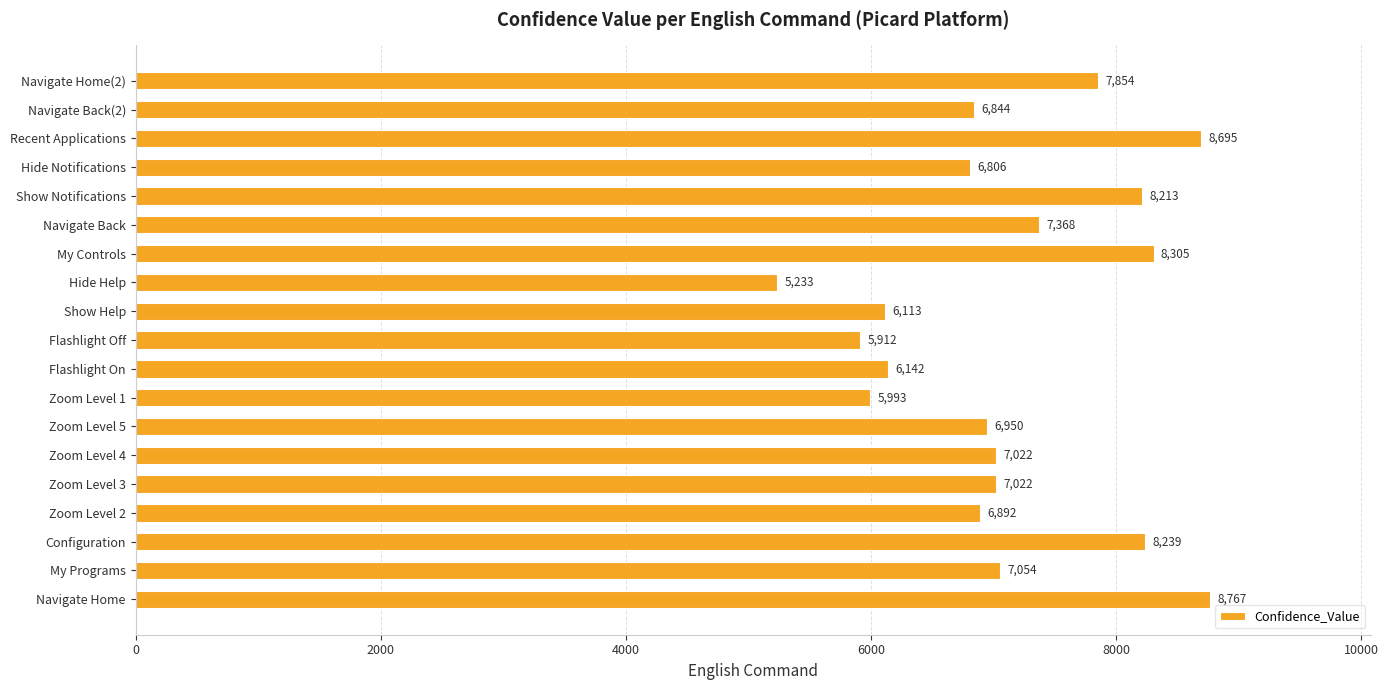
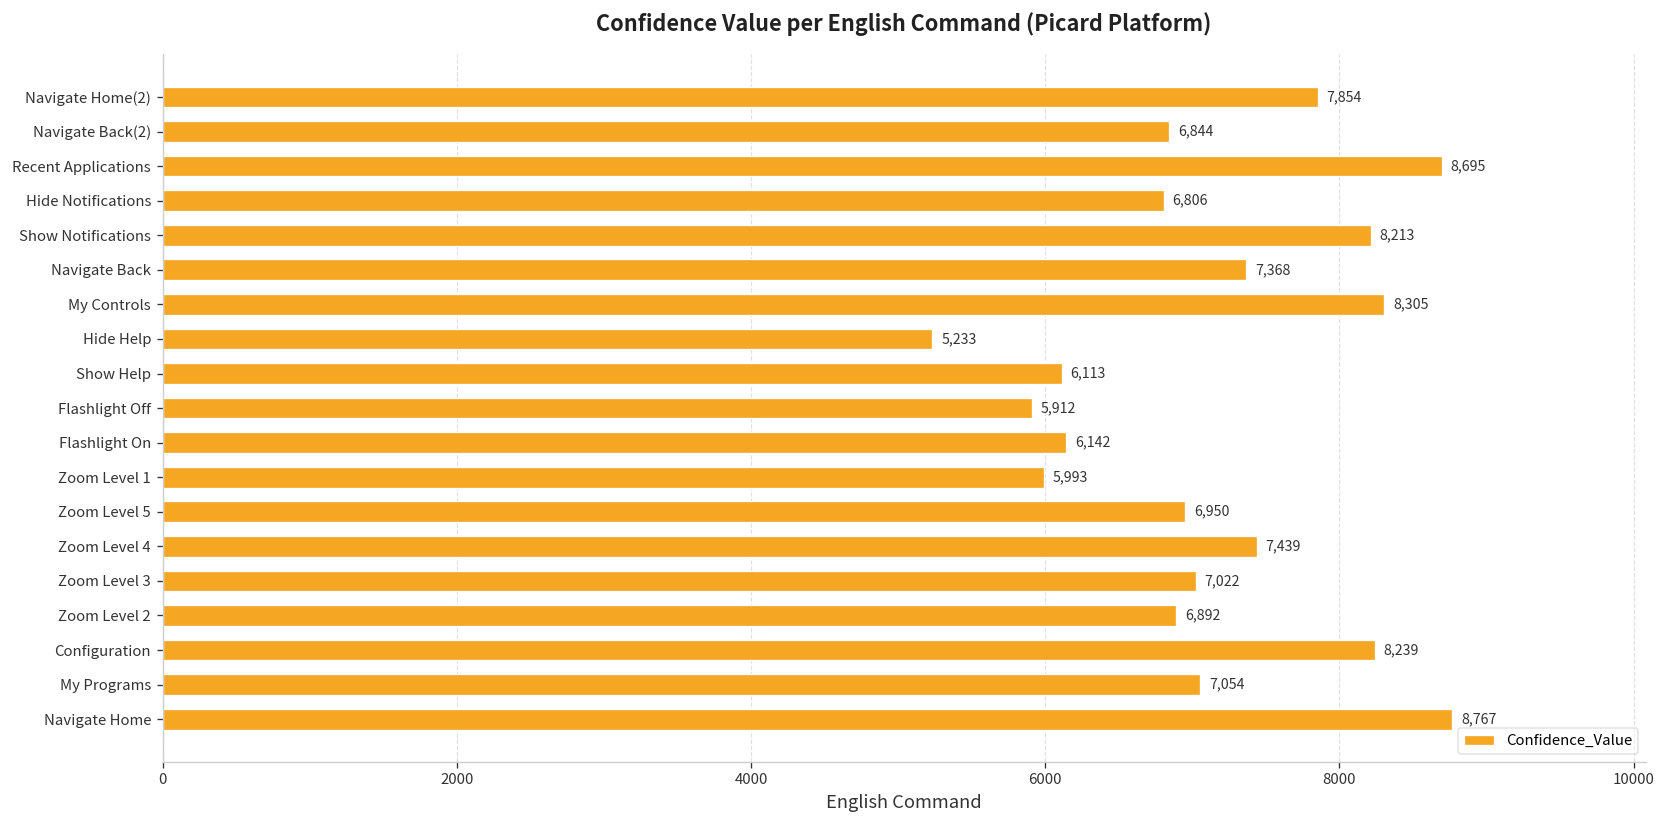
  {
    "Navigate Home(2)": "7,854",
    "Navigate Back(2)": "6,844",
    "Recent Applications": "8,695",
    "Hide Notifications": "6,806",
    "Show Notifications": "8,213",
    "Navigate Back": "7,368",
    "My Controls": "8,305",
    "Hide Help": "5,233",
    "Show Help": "6,113",
    "Flashlight Off": "5,912",
    "Flashlight On": "6,142",
    "Zoom Level 1": "5,993",
    "Zoom Level 5": "6,950",
-   "Zoom Level 4": "7,022",
+   "Zoom Level 4": "7,439",
    "Zoom Level 3": "7,022",
    "Zoom Level 2": "6,892",
    "Configuration": "8,239",
    "My Programs": "7,054"
  }
